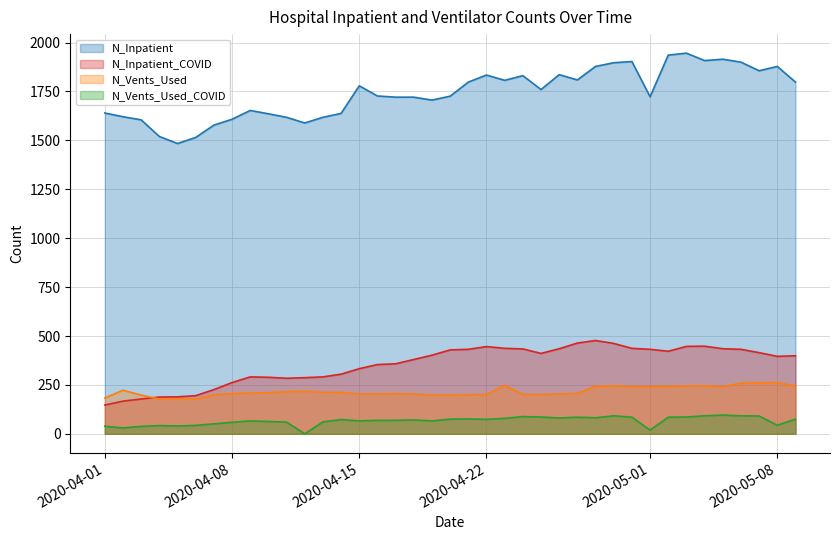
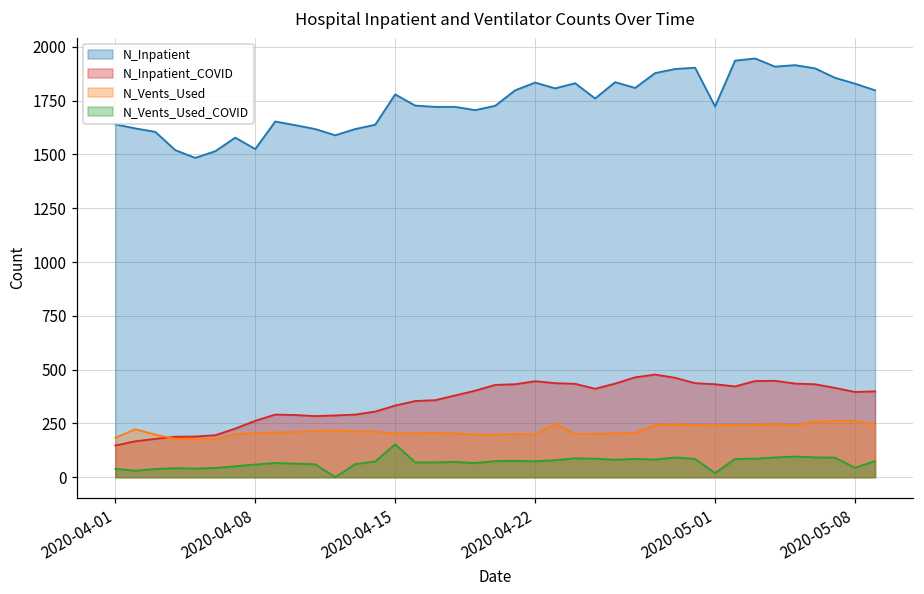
  {
    "N_Inpatient": {
      "2020-04-01": 1640,
-     "2020-04-08": 1610,
+     "2020-04-08": 1530,
      "2020-04-15": 1780,
      "2020-04-22": 1830,
      "2020-05-01": 1720,
-     "2020-05-08": 1880
+     "2020-05-08": 1830
    },
    "N_Vents_Used_COVID": {
      "2020-04-01": 40,
      "2020-04-08": 60,
-     "2020-04-15": 70,
+     "2020-04-15": 150,
      "2020-04-22": 70,
      "2020-05-01": 20,
      "2020-05-08": 40
    }
  }
